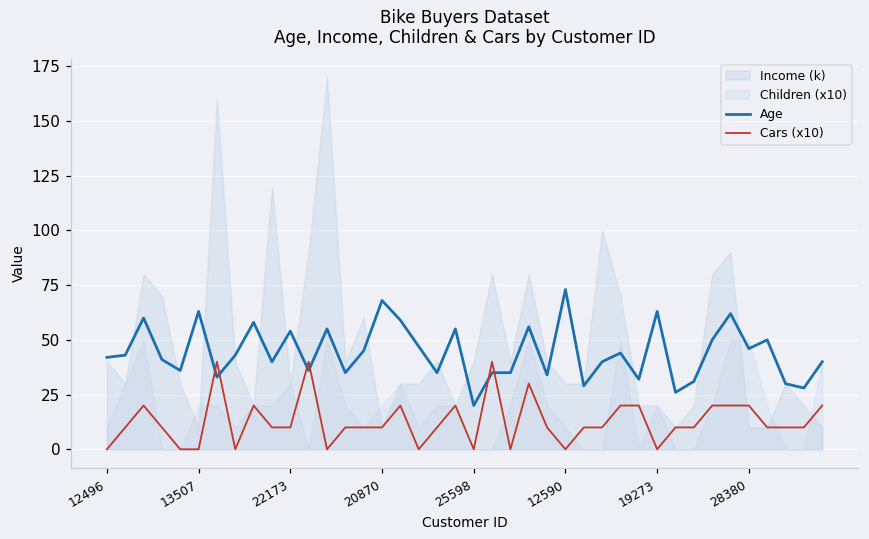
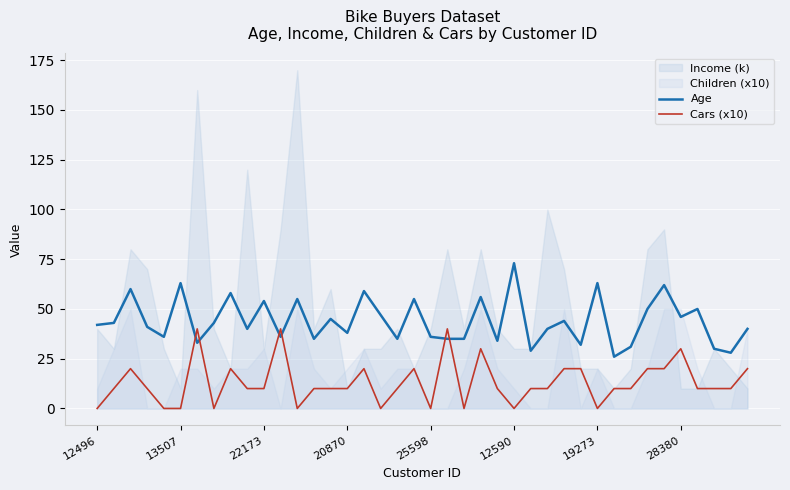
  {
    "Age": {
      "12496": 42,
      "13507": 63,
      "22173": 54,
-     "20870": 68,
-     "25598": 20,
+     "20870": 38,
+     "25598": 36,
      "12590": 73,
      "19273": 63,
      "28380": 46
    },
    "Cars (x10)": {
      "12496": 0,
      "13507": 0,
      "22173": 10,
      "12590": 0,
      "19273": 0,
-     "28380": 20
+     "28380": 30
    }
  }
